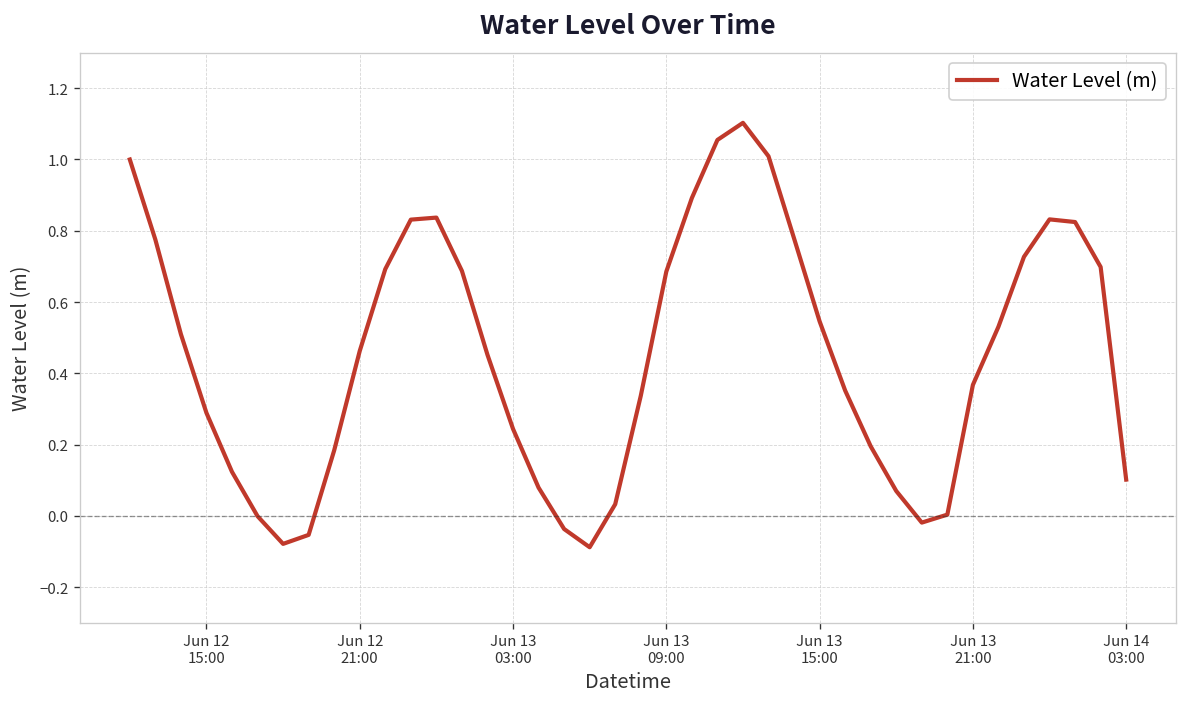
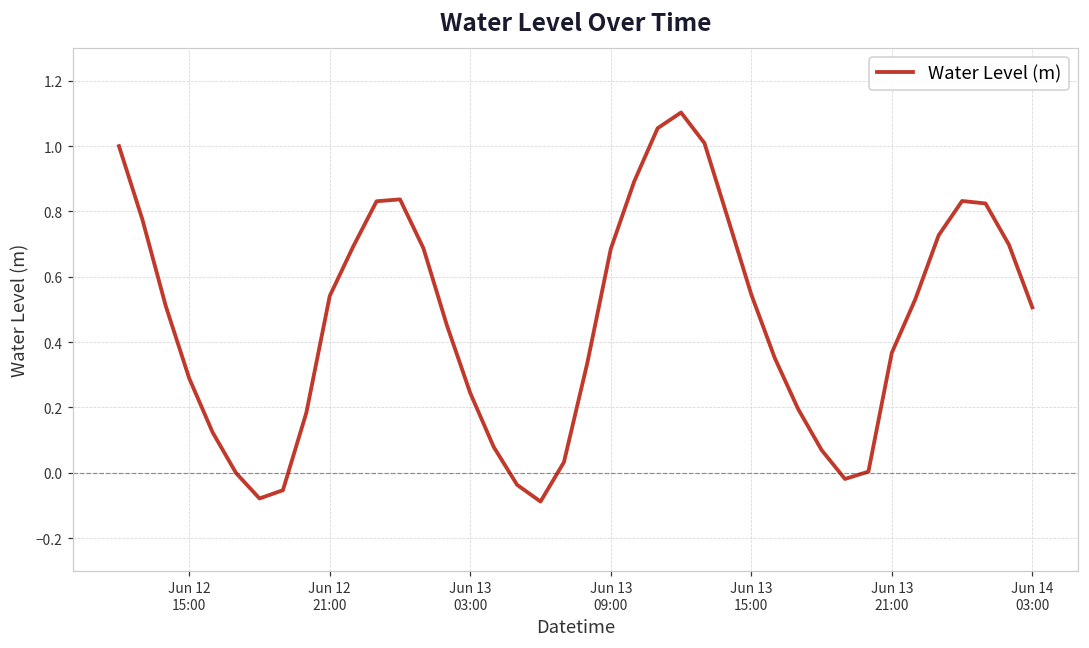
  {
    "Jun 12 15:00": 0.29,
-   "Jun 12 21:00": 0.46,
+   "Jun 12 21:00": 0.54,
    "Jun 13 03:00": 0.24,
    "Jun 13 09:00": 0.69,
    "Jun 13 15:00": 0.55,
    "Jun 13 21:00": 0.37,
-   "Jun 14 03:00": 0.10
+   "Jun 14 03:00": 0.51
  }
